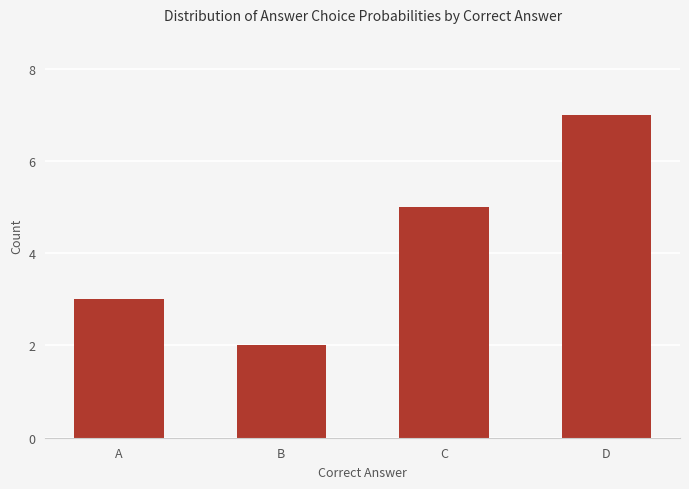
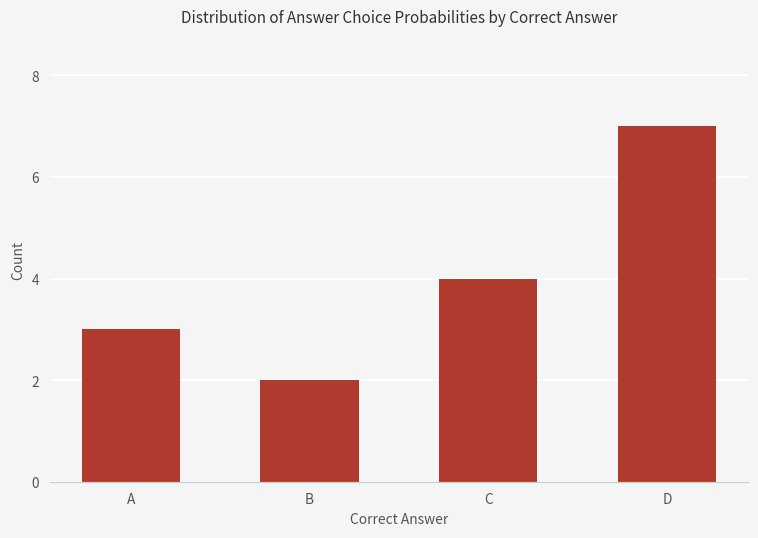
  {
    "A": 3,
    "B": 2,
-   "C": 5,
+   "C": 4,
    "D": 7
  }
